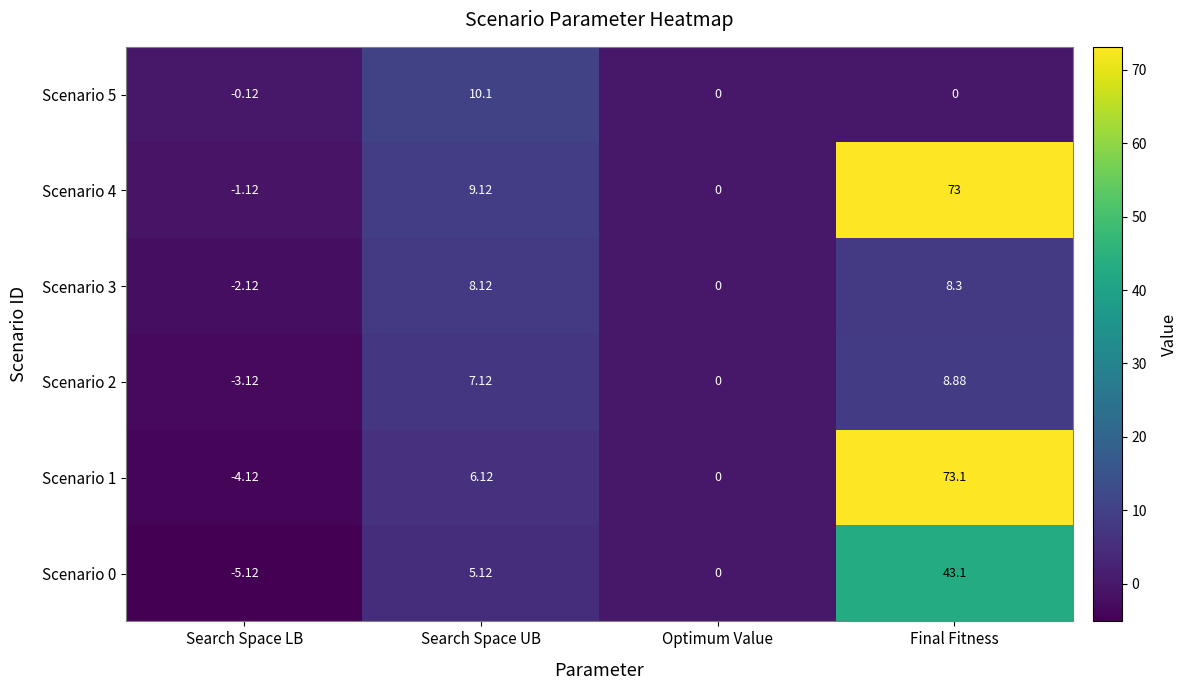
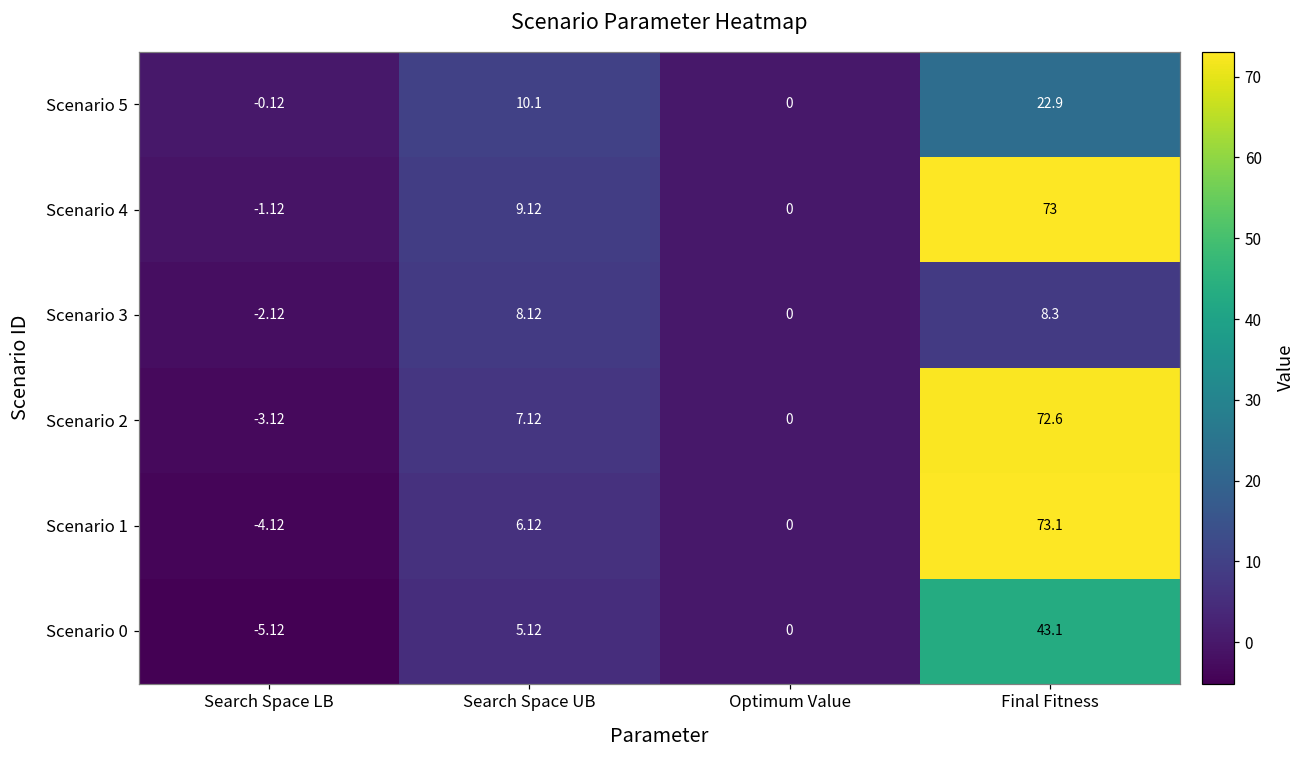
  {
    "Scenario 5": {
      "Search Space LB": -0.12,
      "Search Space UB": 10.1,
      "Optimum Value": 0,
-     "Final Fitness": 0
+     "Final Fitness": 22.9
    },
    "Scenario 4": {
      "Search Space LB": -1.12,
      "Search Space UB": 9.12,
      "Optimum Value": 0,
      "Final Fitness": 73
    },
    "Scenario 3": {
      "Search Space LB": -2.12,
      "Search Space UB": 8.12,
      "Optimum Value": 0,
      "Final Fitness": 8.3
    },
    "Scenario 2": {
      "Search Space LB": -3.12,
      "Search Space UB": 7.12,
      "Optimum Value": 0,
-     "Final Fitness": 8.88
+     "Final Fitness": 72.6
    },
    "Scenario 1": {
      "Search Space LB": -4.12,
      "Search Space UB": 6.12,
      "Optimum Value": 0,
      "Final Fitness": 73.1
    },
    "Scenario 0": {
      "Search Space LB": -5.12,
      "Search Space UB": 5.12,
      "Optimum Value": 0,
      "Final Fitness": 43.1
    }
  }
